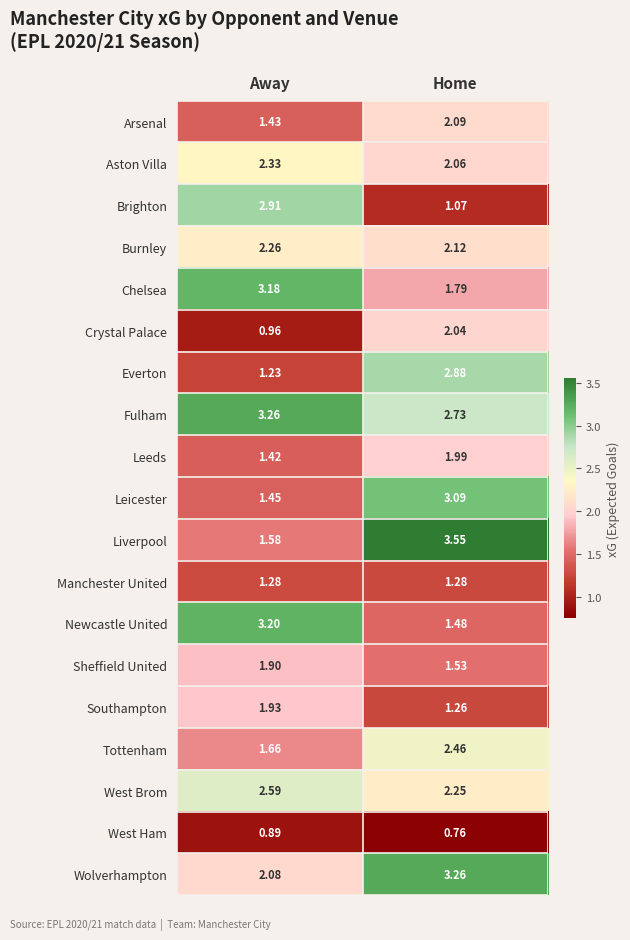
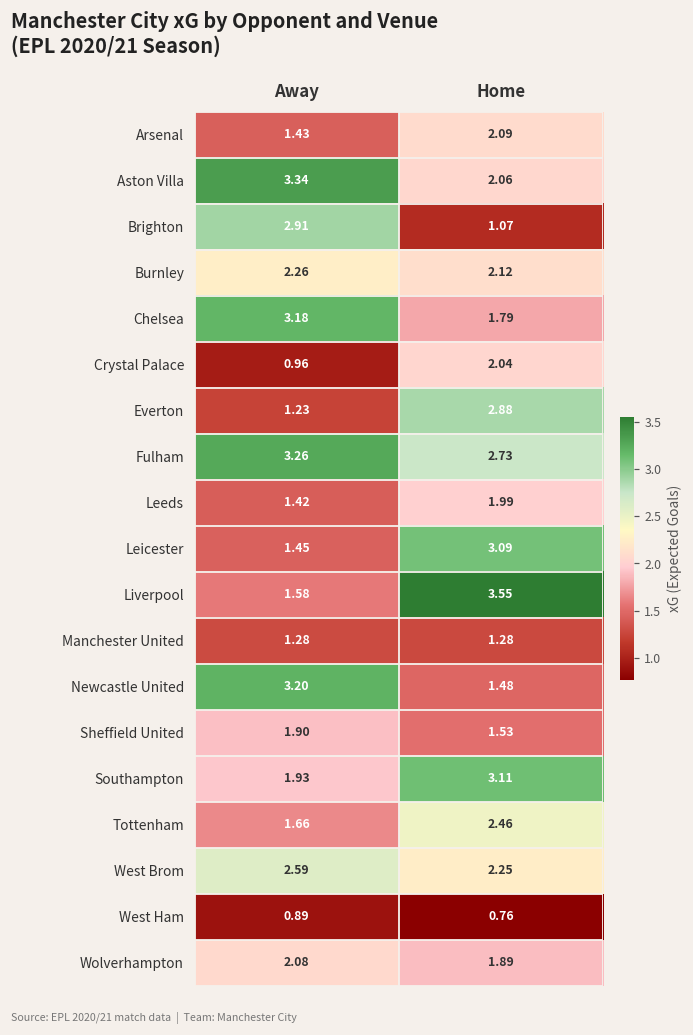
  {
    "Arsenal": {
      "Away": 1.43,
      "Home": 2.09
    },
    "Aston Villa": {
-     "Away": 2.33,
+     "Away": 3.34,
      "Home": 2.06
    },
    "Brighton": {
      "Away": 2.91,
      "Home": 1.07
    },
    "Burnley": {
      "Away": 2.26,
      "Home": 2.12
    },
    "Chelsea": {
      "Away": 3.18,
      "Home": 1.79
    },
    "Crystal Palace": {
      "Away": 0.96,
      "Home": 2.04
    },
    "Everton": {
      "Away": 1.23,
      "Home": 2.88
    },
    "Fulham": {
      "Away": 3.26,
      "Home": 2.73
    },
    "Leeds": {
      "Away": 1.42,
      "Home": 1.99
    },
    "Leicester": {
      "Away": 1.45,
      "Home": 3.09
    },
    "Liverpool": {
      "Away": 1.58,
      "Home": 3.55
    },
    "Manchester United": {
      "Away": 1.28,
      "Home": 1.28
    },
    "Newcastle United": {
      "Away": 3.20,
      "Home": 1.48
    },
    "Sheffield United": {
      "Away": 1.90,
      "Home": 1.53
    },
    "Southampton": {
      "Away": 1.93,
-     "Home": 1.26
+     "Home": 3.11
    },
    "Tottenham": {
      "Away": 1.66,
      "Home": 2.46
    },
    "West Brom": {
      "Away": 2.59,
      "Home": 2.25
    },
    "West Ham": {
      "Away": 0.89,
      "Home": 0.76
    },
    "Wolverhampton": {
      "Away": 2.08,
-     "Home": 3.26
+     "Home": 1.89
    }
  }
